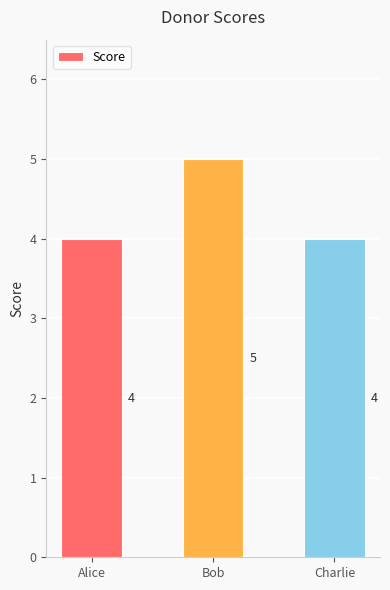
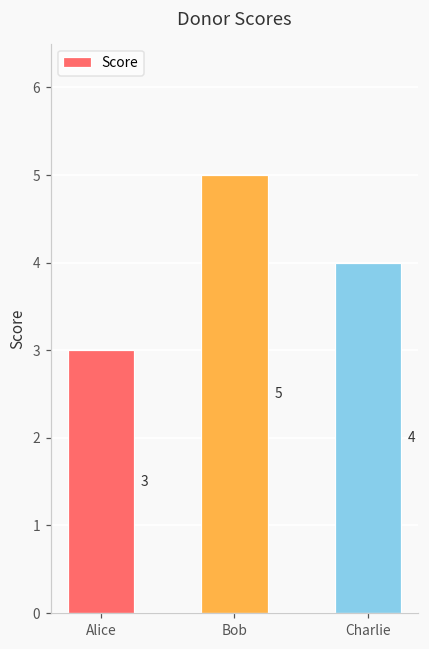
  {
-   "Alice": 4
+   "Alice": 3
  }
